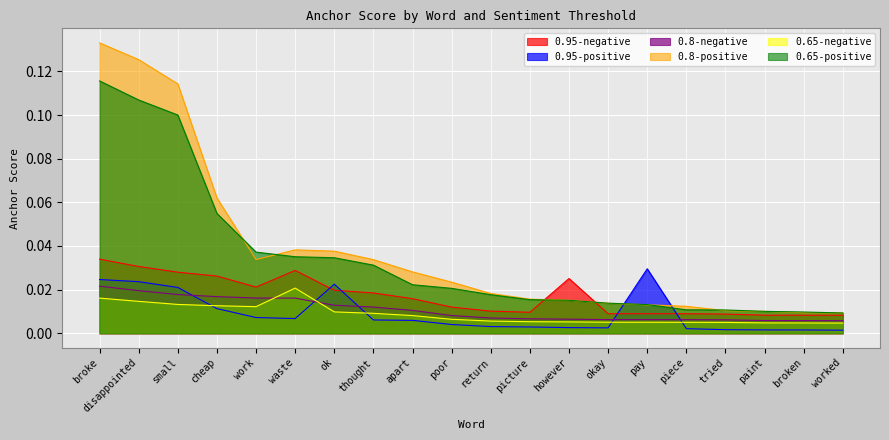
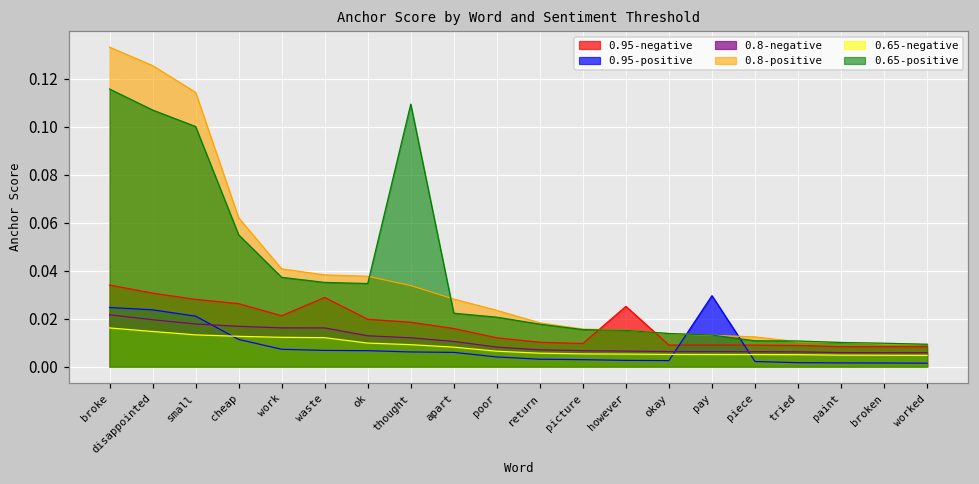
  {
    "0.95-negative": {
      "broke": 0.034,
      "disappointed": 0.031,
      "small": 0.028,
      "cheap": 0.026,
      "work": 0.021,
      "waste": 0.029,
      "ok": 0.020,
      "thought": 0.018,
      "apart": 0.016,
      "poor": 0.012,
      "return": 0.010,
      "picture": 0.010,
      "however": 0.025,
      "okay": 0.009,
      "pay": 0.009,
      "piece": 0.009,
      "tried": 0.009,
      "paint": 0.008
    },
    "0.95-positive": {
      "broke": 0.025,
      "disappointed": 0.024,
      "small": 0.021,
      "cheap": 0.011,
      "work": 0.007,
      "waste": 0.007,
-     "ok": 0.023,
+     "ok": 0.007,
      "thought": 0.006,
      "apart": 0.006,
      "poor": 0.004,
      "return": 0.003,
      "picture": 0.003,
      "however": 0.003,
      "okay": 0.002,
      "pay": 0.030,
      "piece": 0.002,
      "tried": 0.002,
      "paint": 0.002,
      "broken": 0.002,
      "worked": 0.001
    },
    "0.8-negative": {
      "broke": 0.022,
      "disappointed": 0.020,
      "small": 0.018,
      "cheap": 0.017,
      "work": 0.016,
      "waste": 0.016,
      "ok": 0.013,
      "thought": 0.012,
      "apart": 0.010,
      "poor": 0.008,
      "return": 0.007,
      "picture": 0.007,
      "however": 0.006,
      "okay": 0.006,
      "pay": 0.006,
      "piece": 0.006,
      "tried": 0.006
    },
    "0.8-positive": {
      "broke": 0.133,
      "disappointed": 0.125,
      "small": 0.114,
      "cheap": 0.062,
-     "work": 0.034,
+     "work": 0.041,
      "waste": 0.038,
      "ok": 0.038,
      "thought": 0.034,
      "apart": 0.028,
      "poor": 0.023,
      "piece": 0.012
    },
    "0.65-negative": {
      "broke": 0.016,
      "disappointed": 0.015,
      "small": 0.013,
      "cheap": 0.013,
      "work": 0.012,
-     "waste": 0.021,
+     "waste": 0.012,
      "ok": 0.010,
      "thought": 0.009,
      "apart": 0.008,
      "poor": 0.006,
      "return": 0.006,
      "picture": 0.005,
      "however": 0.005,
      "okay": 0.005,
      "pay": 0.005,
      "piece": 0.005,
      "tried": 0.005
    },
    "0.65-positive": {
      "broke": 0.116,
      "disappointed": 0.107,
      "small": 0.100,
      "cheap": 0.055,
      "work": 0.037,
      "waste": 0.035,
      "ok": 0.035,
-     "thought": 0.031,
+     "thought": 0.109,
      "apart": 0.022,
      "poor": 0.021,
      "piece": 0.011
    }
  }
